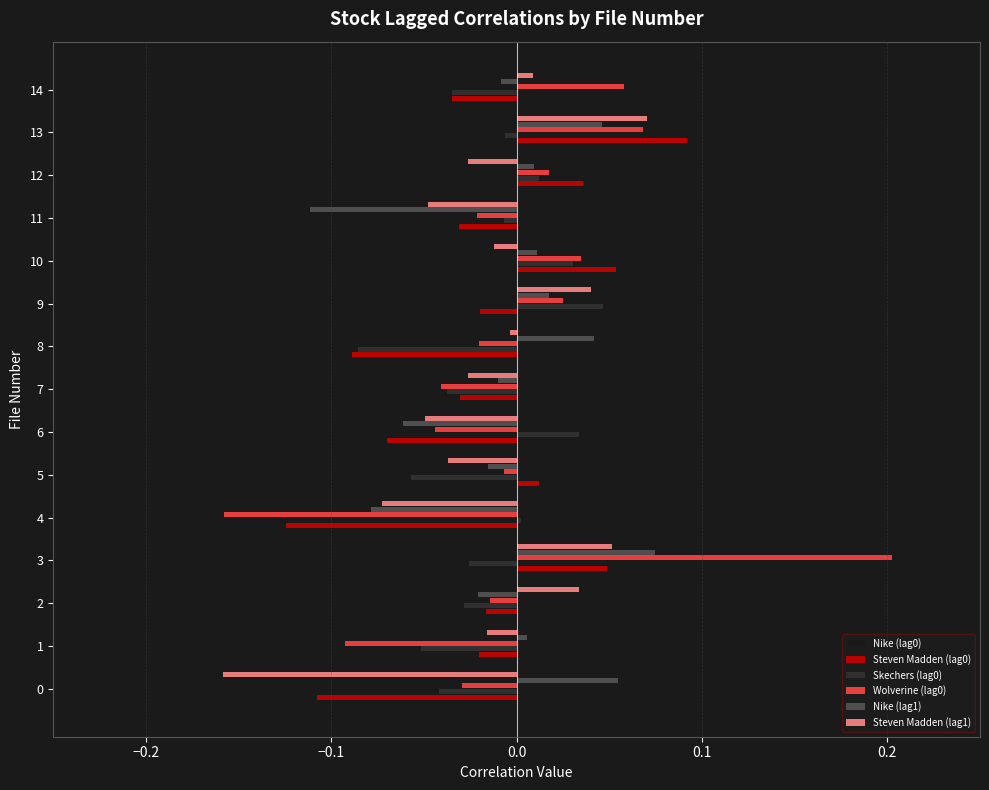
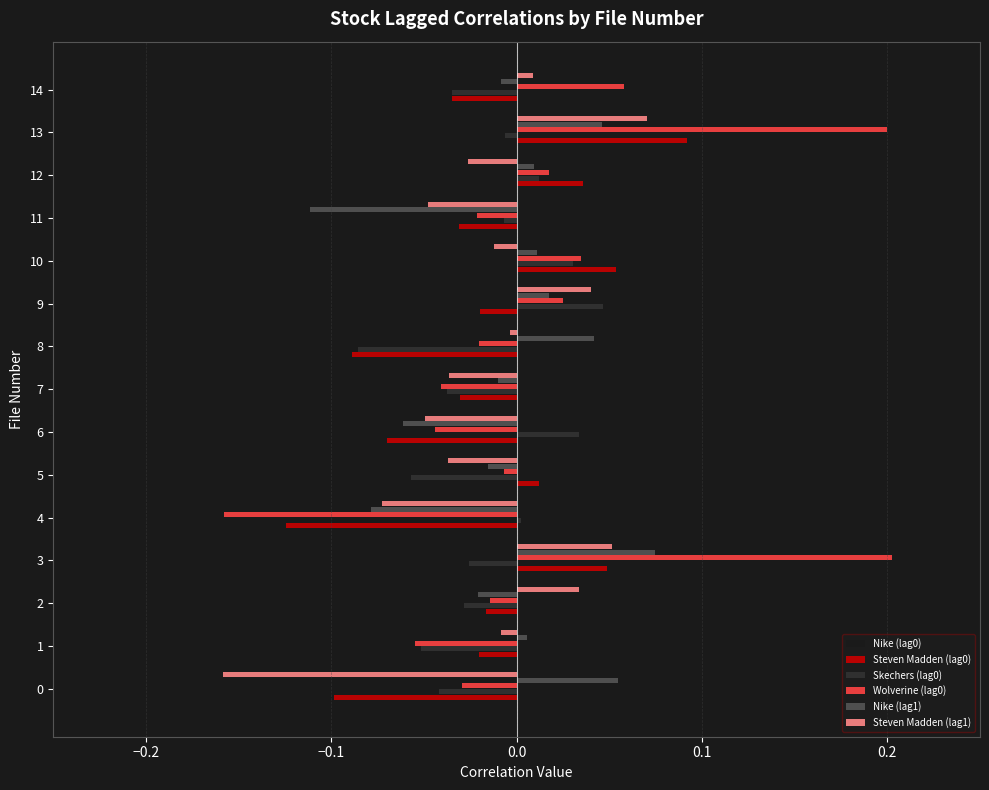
  {
    "Steven Madden (lag0)": {
      "14": -0.035,
      "13": 0.092,
      "12": 0.036,
      "11": -0.031,
      "10": 0.054,
      "9": -0.020,
      "8": -0.089,
      "7": -0.030,
      "6": -0.070,
      "5": 0.012,
      "4": -0.124,
      "3": 0.049,
      "2": -0.017,
      "1": -0.020,
-     "0": -0.108
+     "0": -0.099
    },
    "Wolverine (lag0)": {
      "14": 0.058,
-     "13": 0.068,
+     "13": 0.200,
      "12": 0.017,
      "11": -0.021,
      "10": 0.035,
      "9": 0.025,
      "8": -0.020,
      "7": -0.041,
      "6": -0.044,
      "5": -0.007,
      "4": -0.158,
      "3": 0.203,
      "2": -0.014,
-     "1": -0.093,
+     "1": -0.055,
      "0": -0.029
    },
    "Steven Madden (lag1)": {
      "14": 0.009,
      "13": 0.070,
      "12": -0.027,
      "11": -0.048,
      "10": -0.012,
      "9": 0.040,
      "8": -0.004,
-     "7": -0.026,
+     "7": -0.037,
      "6": -0.049,
      "5": -0.037,
      "4": -0.073,
      "3": 0.052,
      "2": 0.034,
-     "1": -0.016,
+     "1": -0.008,
      "0": -0.158
    }
  }
